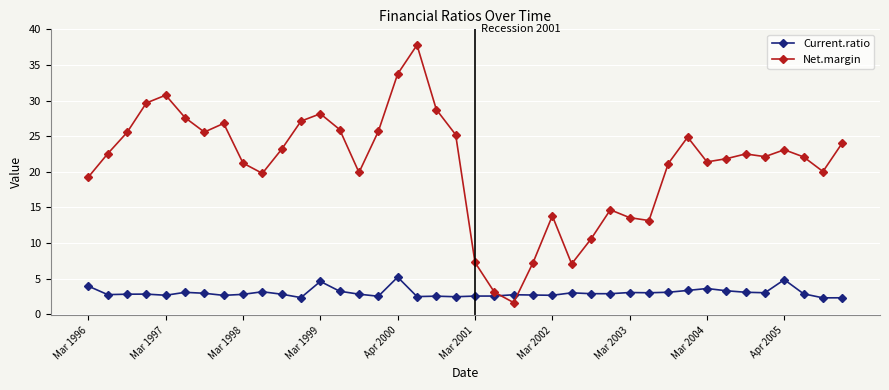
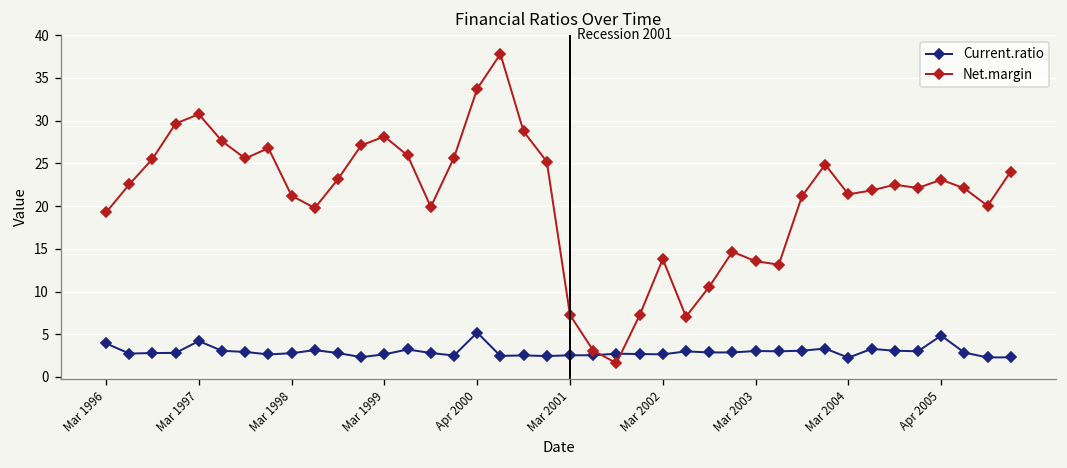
  {
    "Current.ratio": {
      "Mar 1996": 4,
-     "Mar 1997": 3,
+     "Mar 1997": 4,
      "Mar 1998": 3,
-     "Mar 1999": 5,
+     "Mar 1999": 3,
      "Apr 2000": 5,
      "Mar 2001": 3,
      "Mar 2002": 3,
      "Mar 2003": 3,
-     "Mar 2004": 4,
+     "Mar 2004": 2,
      "Apr 2005": 5
    },
    "Net.margin": {
      "Mar 1996": 19,
      "Mar 1997": 31,
      "Mar 1998": 21,
      "Mar 1999": 28,
      "Apr 2000": 34,
      "Mar 2001": 7,
      "Mar 2002": 14,
      "Mar 2003": 14,
      "Mar 2004": 21,
      "Apr 2005": 23
    }
  }
